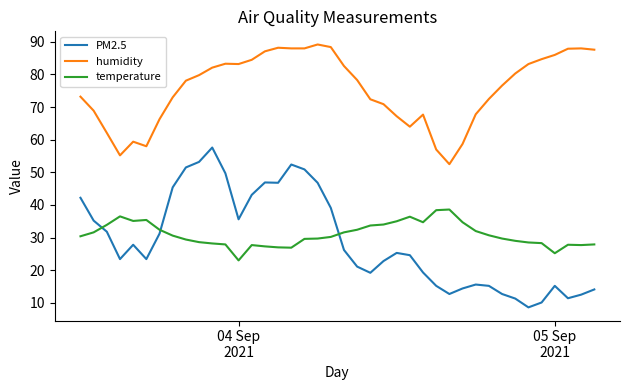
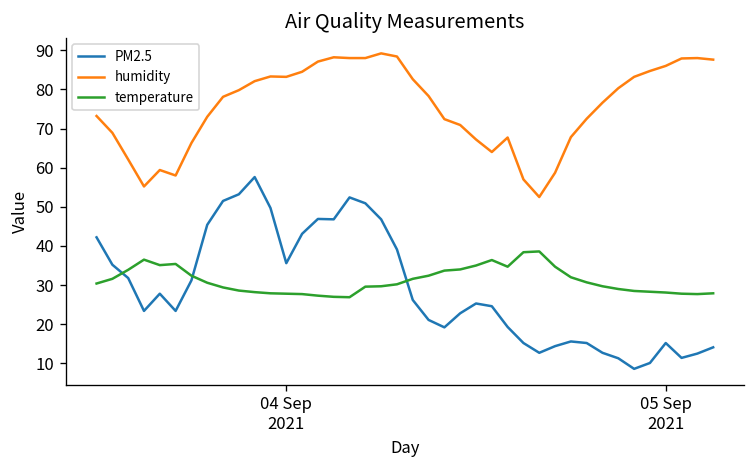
  {
    "PM2.5": {
      "04 Sep 2021": 36,
      "05 Sep 2021": 15
    },
    "humidity": {
      "04 Sep 2021": 83,
      "05 Sep 2021": 86
    },
    "temperature": {
-     "04 Sep 2021": 23,
-     "05 Sep 2021": 25
+     "04 Sep 2021": 28,
+     "05 Sep 2021": 28
    }
  }
